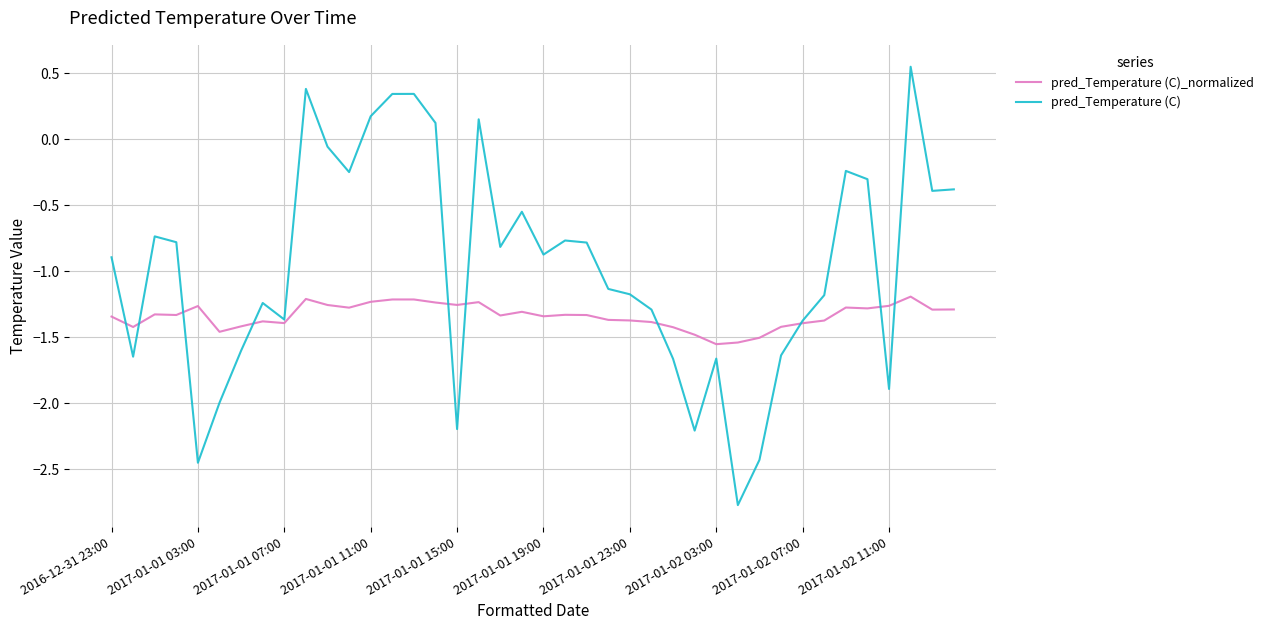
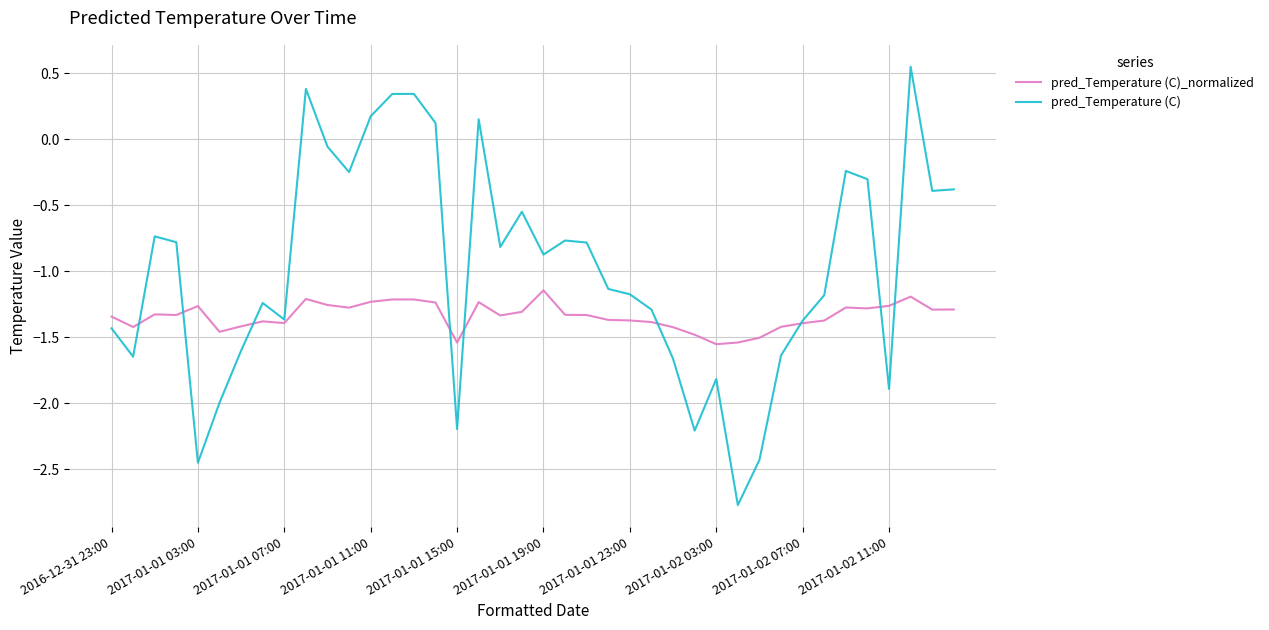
  {
    "pred_Temperature (C)_normalized": {
      "2016-12-31 23:00": -1.34,
      "2017-01-01 03:00": -1.26,
      "2017-01-01 07:00": -1.39,
      "2017-01-01 11:00": -1.23,
-     "2017-01-01 15:00": -1.25,
-     "2017-01-01 19:00": -1.34,
+     "2017-01-01 15:00": -1.54,
+     "2017-01-01 19:00": -1.14,
      "2017-01-01 23:00": -1.37,
      "2017-01-02 03:00": -1.55,
      "2017-01-02 11:00": -1.26
    },
    "pred_Temperature (C)": {
-     "2016-12-31 23:00": -0.89,
+     "2016-12-31 23:00": -1.43,
      "2017-01-01 03:00": -2.45,
      "2017-01-01 07:00": -1.37,
      "2017-01-01 11:00": 0.18,
      "2017-01-01 15:00": -2.20,
      "2017-01-01 19:00": -0.87,
      "2017-01-01 23:00": -1.17,
-     "2017-01-02 03:00": -1.66,
+     "2017-01-02 03:00": -1.82,
      "2017-01-02 11:00": -1.89
    }
  }
